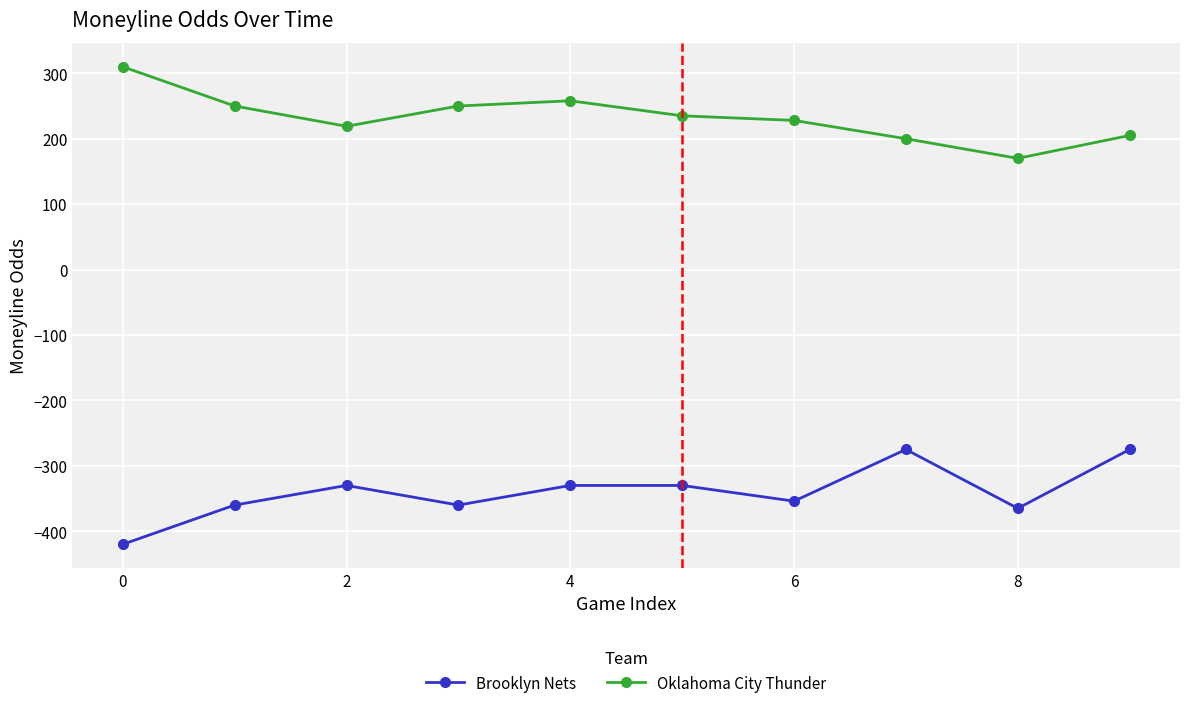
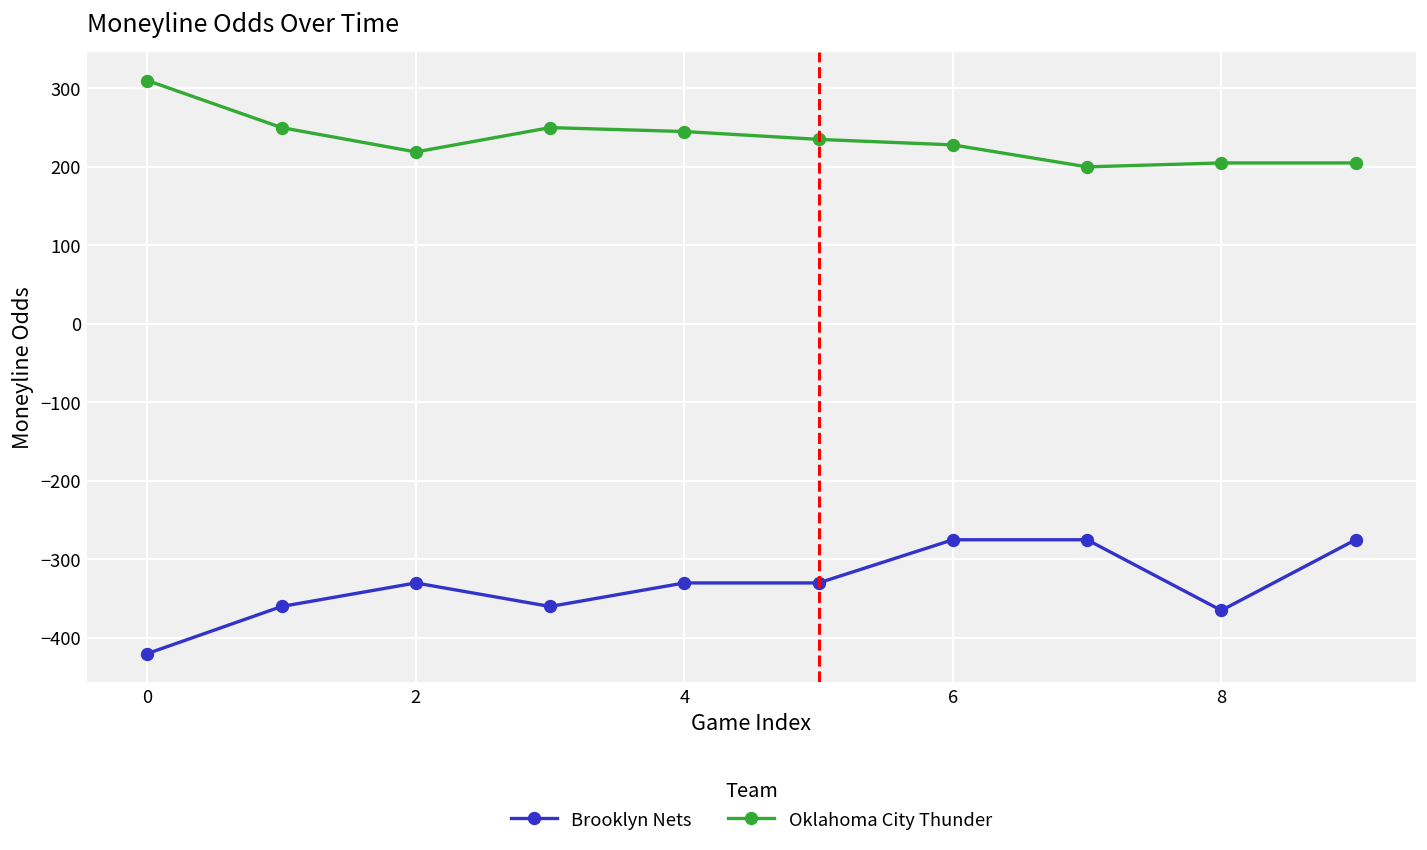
  {
    "Brooklyn Nets": {
      "0": -420,
      "2": -330,
      "4": -330,
-     "6": -350,
+     "6": -280,
      "8": -370
    },
    "Oklahoma City Thunder": {
      "0": 310,
      "2": 220,
-     "4": 260,
+     "4": 250,
      "6": 230,
-     "8": 170
+     "8": 210
    }
  }
